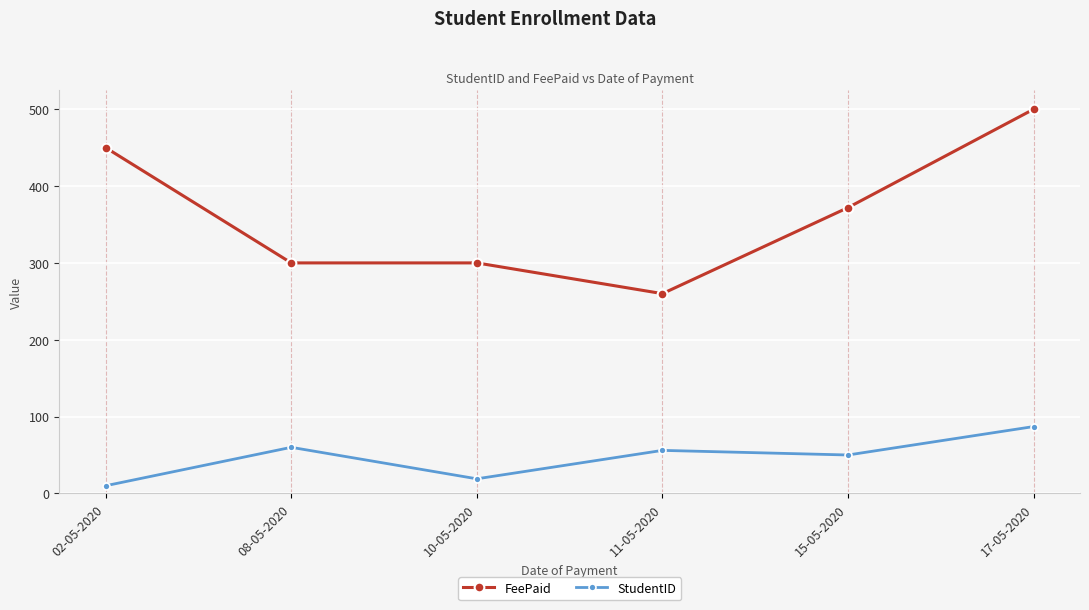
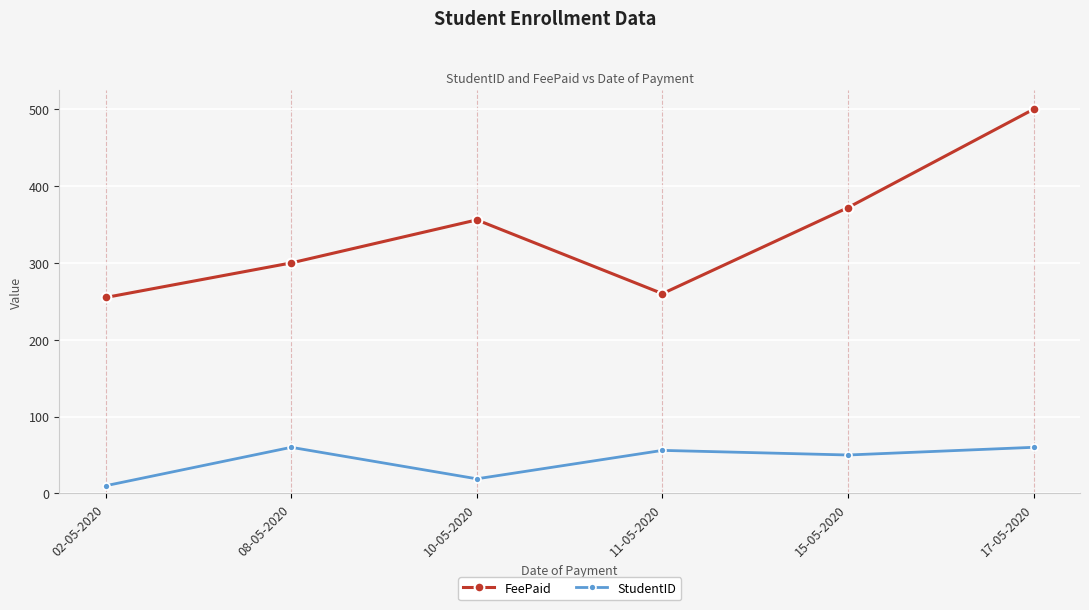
  {
    "FeePaid": {
-     "02-05-2020": 450,
+     "02-05-2020": 260,
      "08-05-2020": 300,
-     "10-05-2020": 300,
+     "10-05-2020": 360,
      "11-05-2020": 260,
      "15-05-2020": 370,
      "17-05-2020": 500
    },
    "StudentID": {
      "02-05-2020": 10,
      "08-05-2020": 60,
      "10-05-2020": 20,
      "11-05-2020": 60,
      "15-05-2020": 50,
-     "17-05-2020": 90
+     "17-05-2020": 60
    }
  }
